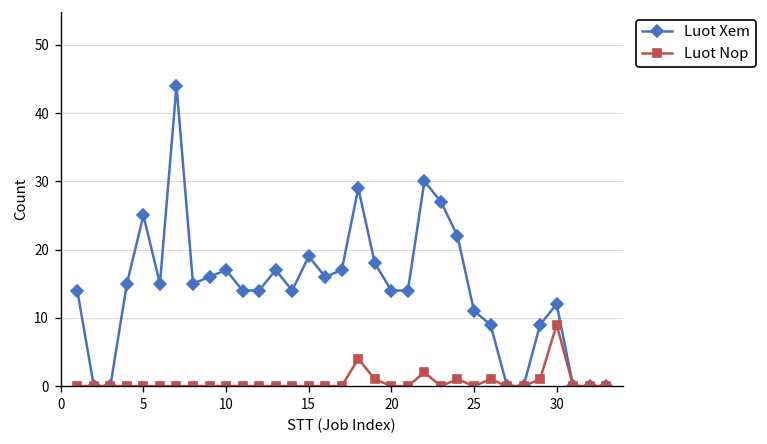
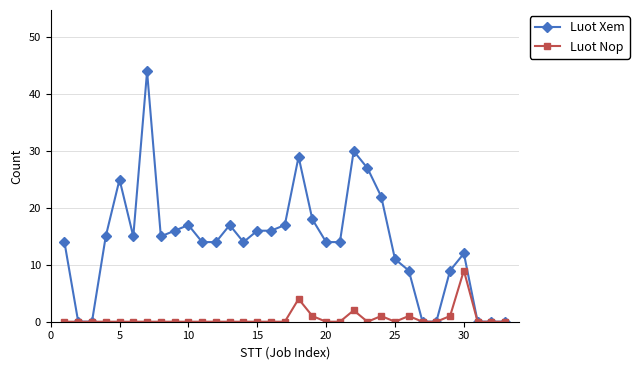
  {
    "Luot Xem": {
      "5": 25,
      "10": 17,
-     "15": 19,
+     "15": 16,
      "20": 14,
      "25": 11,
      "30": 12
    },
    "Luot Nop": {
      "5": 0,
      "10": 0,
      "15": 0,
      "20": 0,
      "25": 0,
      "30": 9
    }
  }
